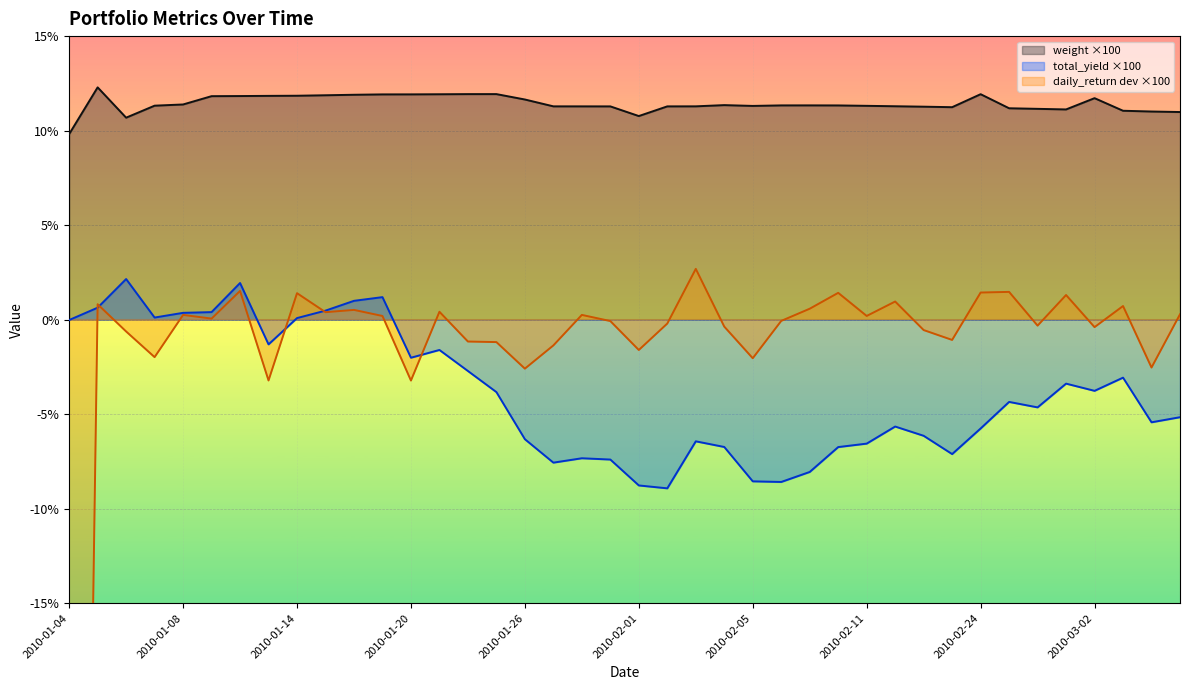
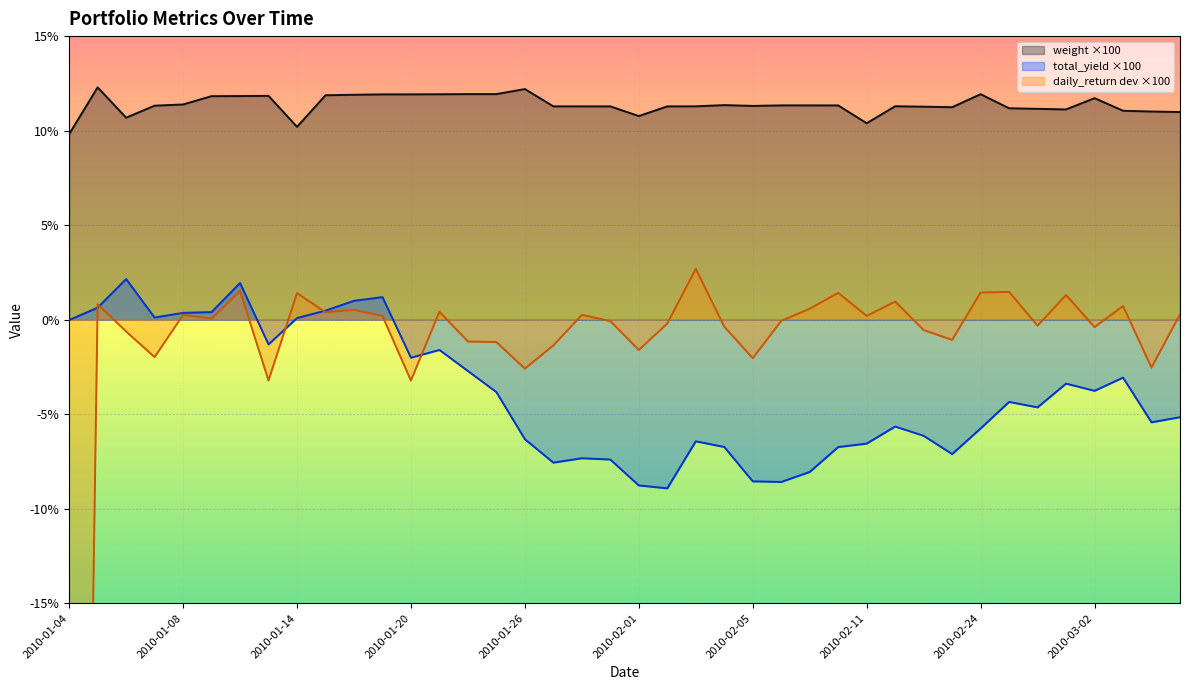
  {
    "weight ×100": {
      "2010-01-04": "9.8%",
      "2010-01-08": "11.4%",
-     "2010-01-14": "11.8%",
+     "2010-01-14": "10.2%",
      "2010-01-20": "11.9%",
-     "2010-01-26": "11.6%",
+     "2010-01-26": "12.2%",
      "2010-02-01": "10.8%",
      "2010-02-05": "11.3%",
-     "2010-02-11": "11.3%",
+     "2010-02-11": "10.4%",
      "2010-02-24": "11.9%",
      "2010-03-02": "11.7%"
    }
  }
